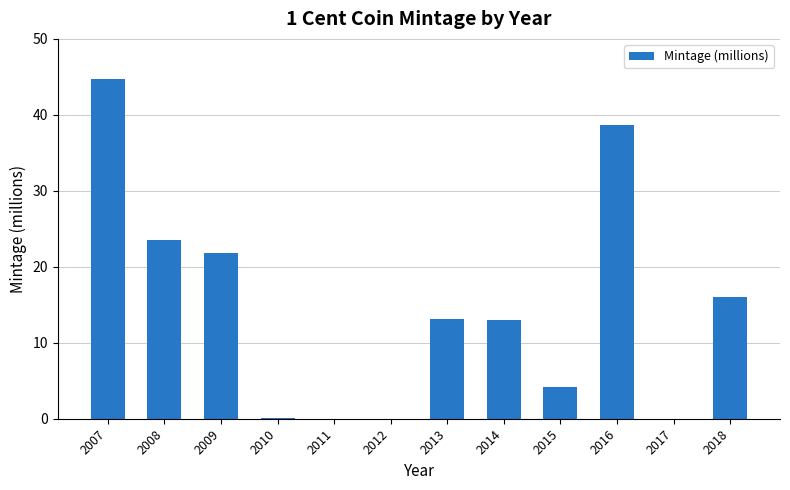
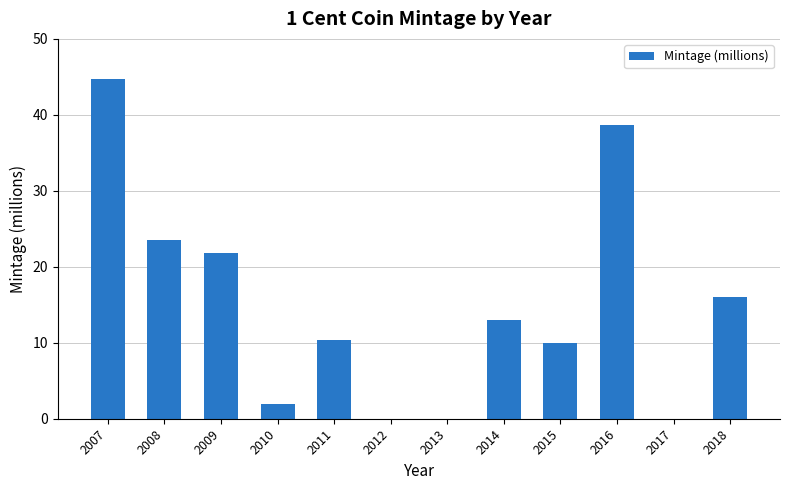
  {
    "2007": 45,
    "2008": 24,
    "2009": 22,
-   "2010": 0,
-   "2011": 0,
-   "2013": 13,
+   "2010": 2,
+   "2011": 10,
+   "2013": 0,
    "2014": 13,
-   "2015": 4,
+   "2015": 10,
    "2016": 39,
    "2018": 16
  }
